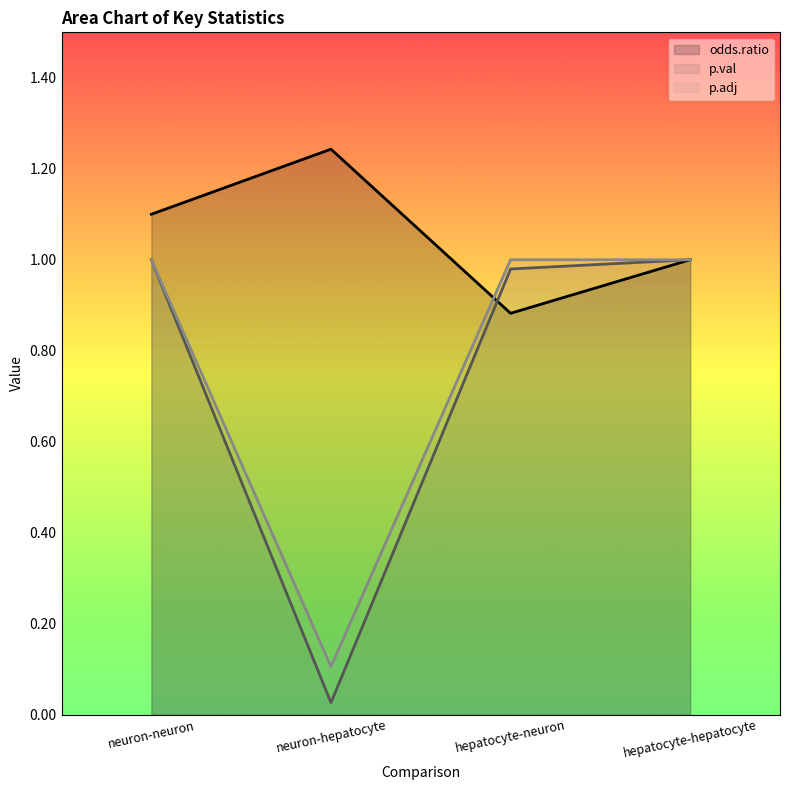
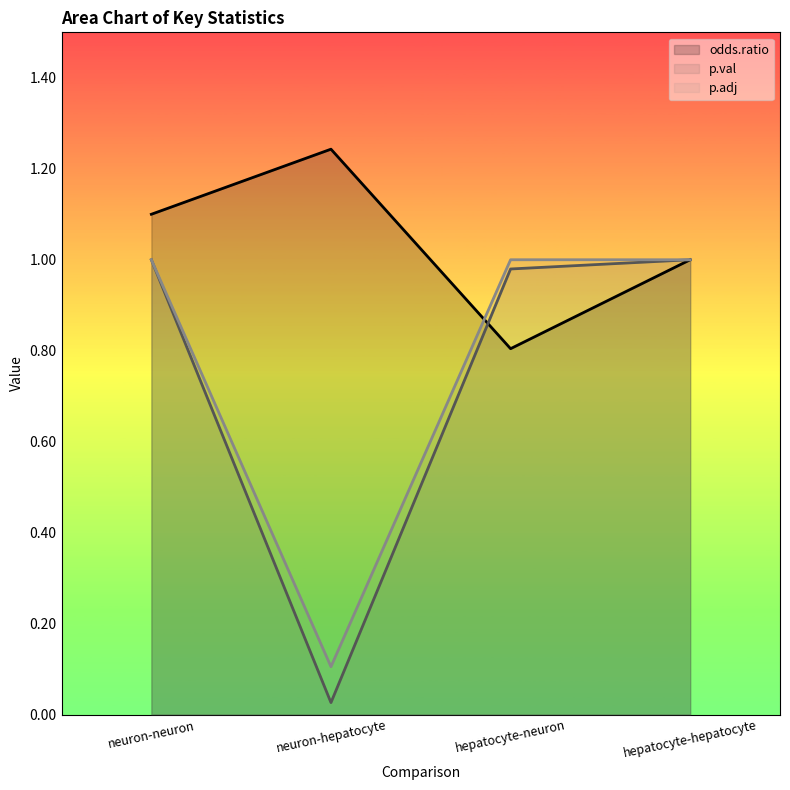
  {
    "odds.ratio": {
      "neuron-neuron": 1.10,
      "neuron-hepatocyte": 1.24,
-     "hepatocyte-neuron": 0.88
+     "hepatocyte-neuron": 0.80
    }
  }
